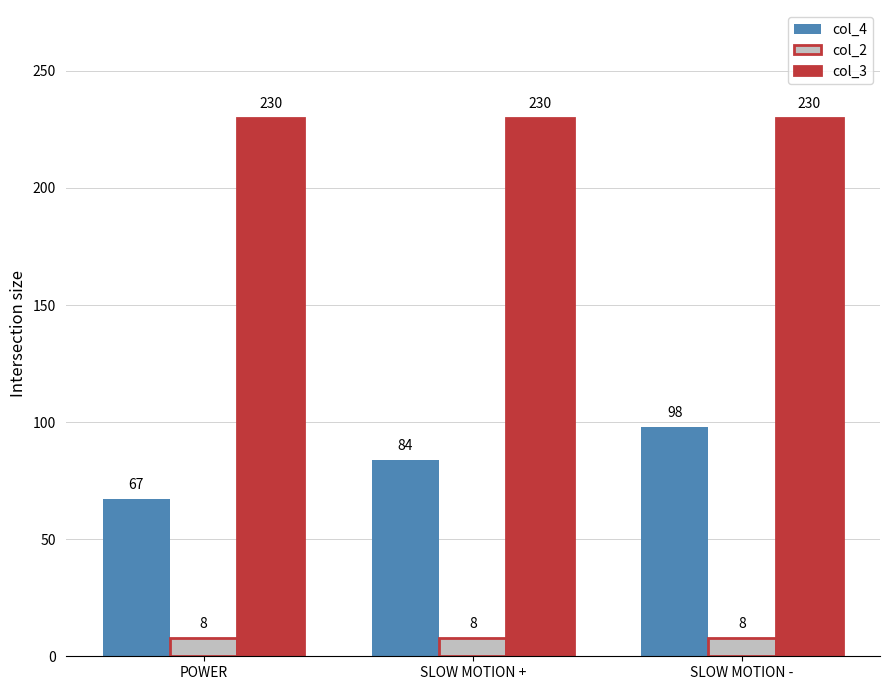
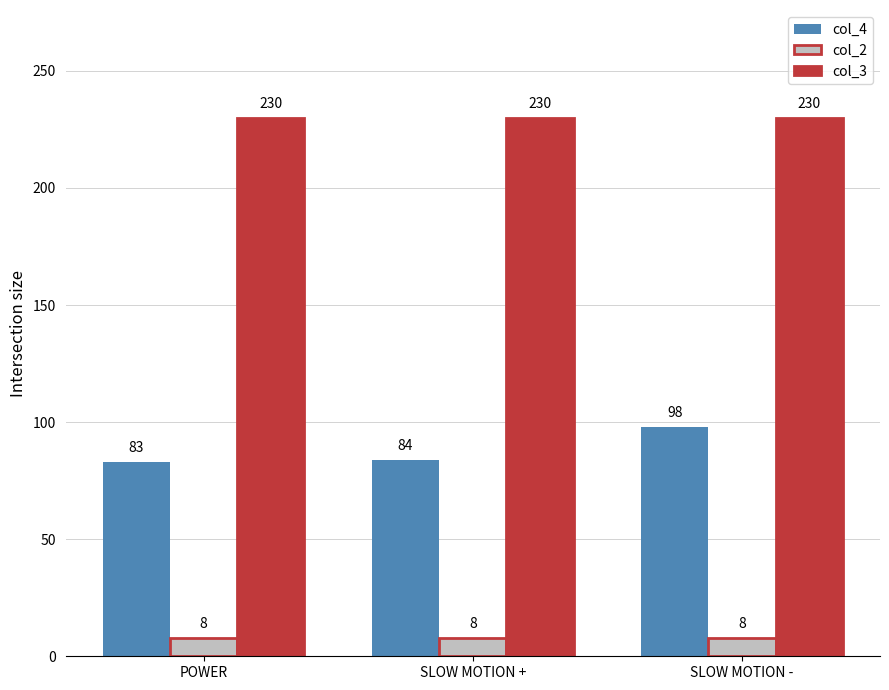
  {
    "col_4": {
-     "POWER": 67,
+     "POWER": 83,
      "SLOW MOTION +": 84,
      "SLOW MOTION -": 98
    },
    "col_2": {
      "POWER": 8,
      "SLOW MOTION +": 8,
      "SLOW MOTION -": 8
    },
    "col_3": {
      "POWER": 230,
      "SLOW MOTION +": 230,
      "SLOW MOTION -": 230
    }
  }
